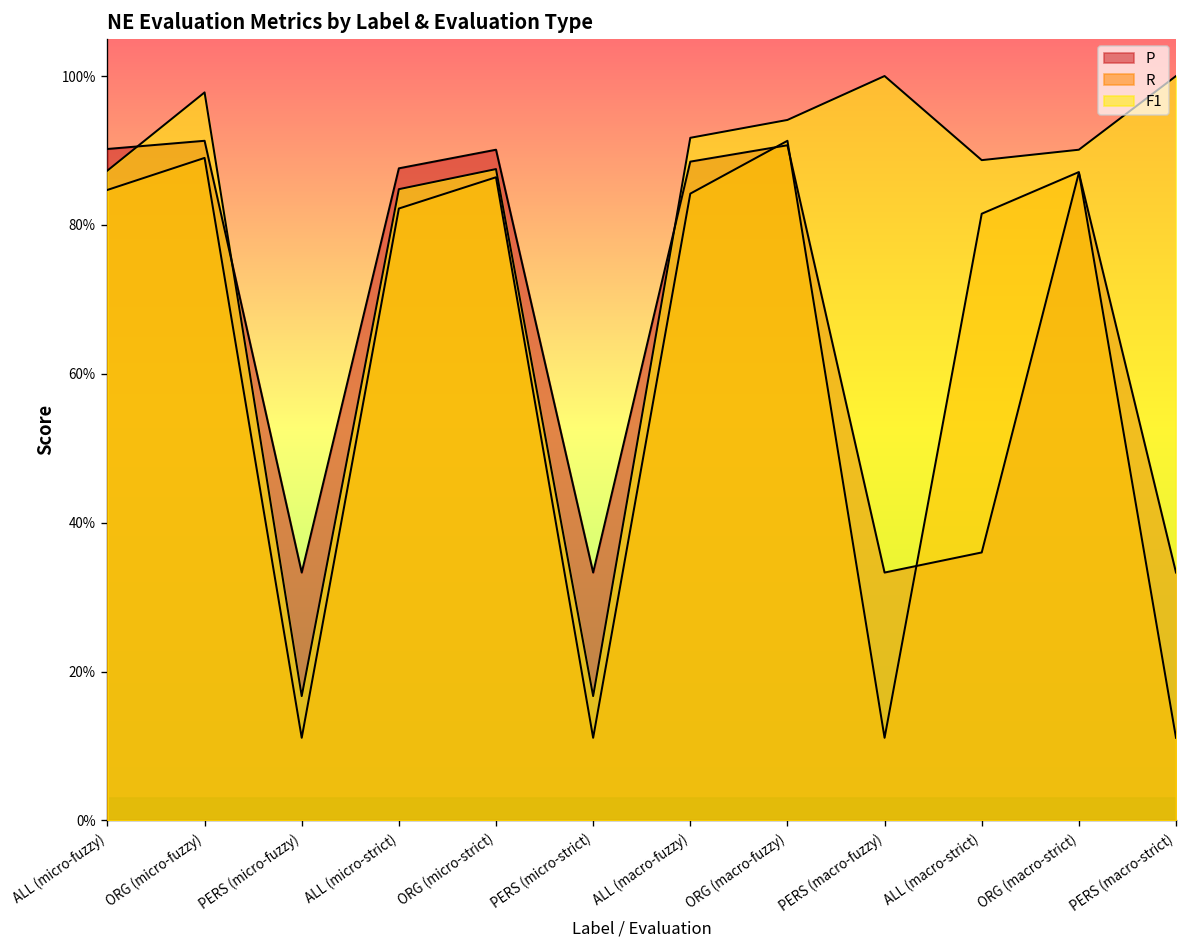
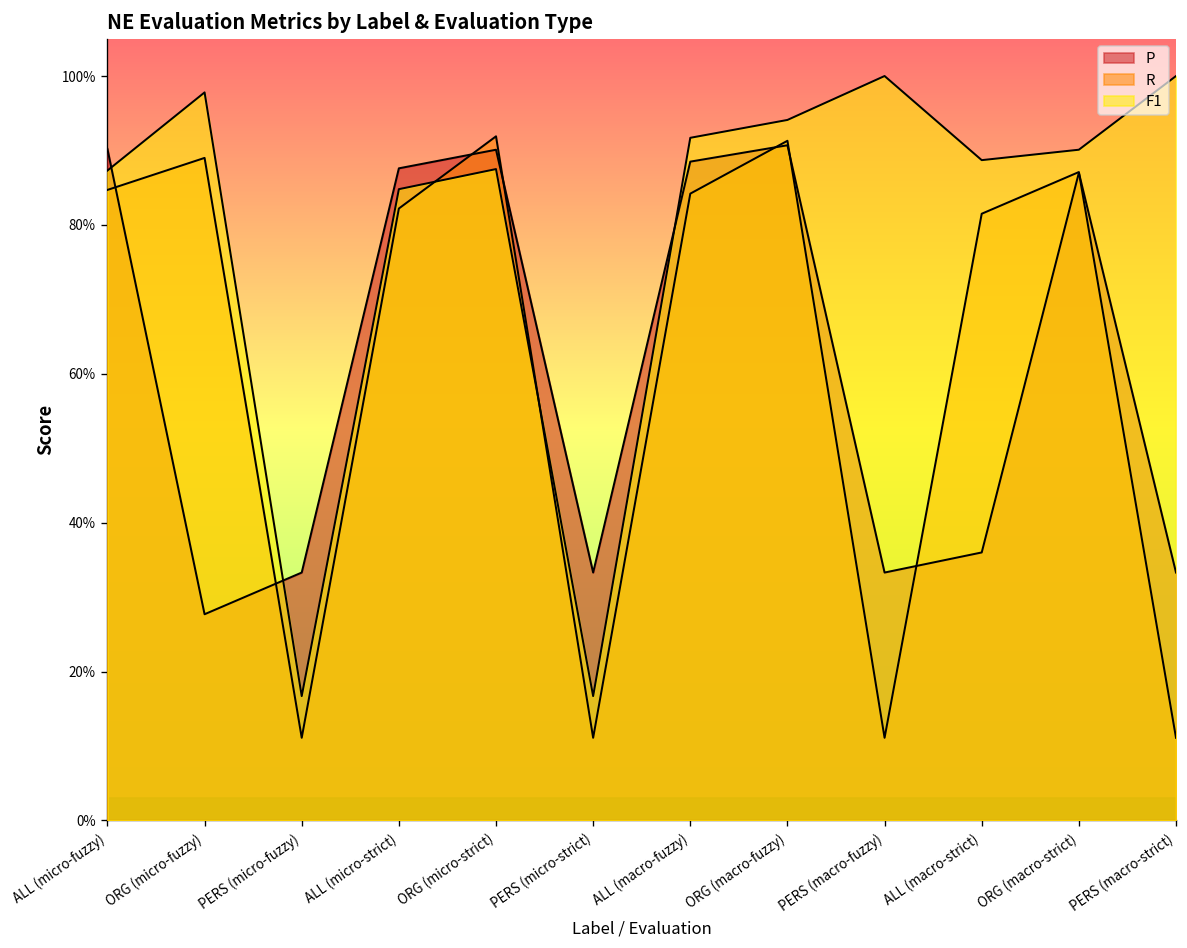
  {
    "P": {
      "ALL (micro-fuzzy)": "90%",
-     "ORG (micro-fuzzy)": "91%",
+     "ORG (micro-fuzzy)": "28%",
      "PERS (micro-fuzzy)": "33%",
      "ALL (micro-strict)": "88%",
      "ORG (micro-strict)": "90%",
      "PERS (micro-strict)": "33%",
      "ALL (macro-fuzzy)": "89%",
      "ORG (macro-fuzzy)": "91%",
      "PERS (macro-fuzzy)": "33%",
      "ALL (macro-strict)": "36%",
      "PERS (macro-strict)": "33%"
    },
    "R": {
      "ALL (micro-fuzzy)": "85%",
      "ORG (micro-fuzzy)": "89%",
      "PERS (micro-fuzzy)": "11%",
      "ALL (micro-strict)": "82%",
-     "ORG (micro-strict)": "86%",
+     "ORG (micro-strict)": "92%",
      "PERS (micro-strict)": "11%",
      "ALL (macro-fuzzy)": "84%",
      "ORG (macro-fuzzy)": "91%",
      "PERS (macro-fuzzy)": "11%",
      "ALL (macro-strict)": "82%",
      "PERS (macro-strict)": "11%"
    },
    "F1": {
      "ALL (micro-fuzzy)": "87%",
      "ORG (micro-fuzzy)": "98%",
      "PERS (micro-fuzzy)": "17%",
      "ALL (micro-strict)": "85%",
      "ORG (micro-strict)": "88%",
      "PERS (micro-strict)": "17%",
      "ALL (macro-fuzzy)": "92%",
      "ORG (macro-fuzzy)": "94%",
      "PERS (macro-fuzzy)": "100%",
      "ALL (macro-strict)": "89%",
      "ORG (macro-strict)": "90%",
      "PERS (macro-strict)": "100%"
    }
  }
